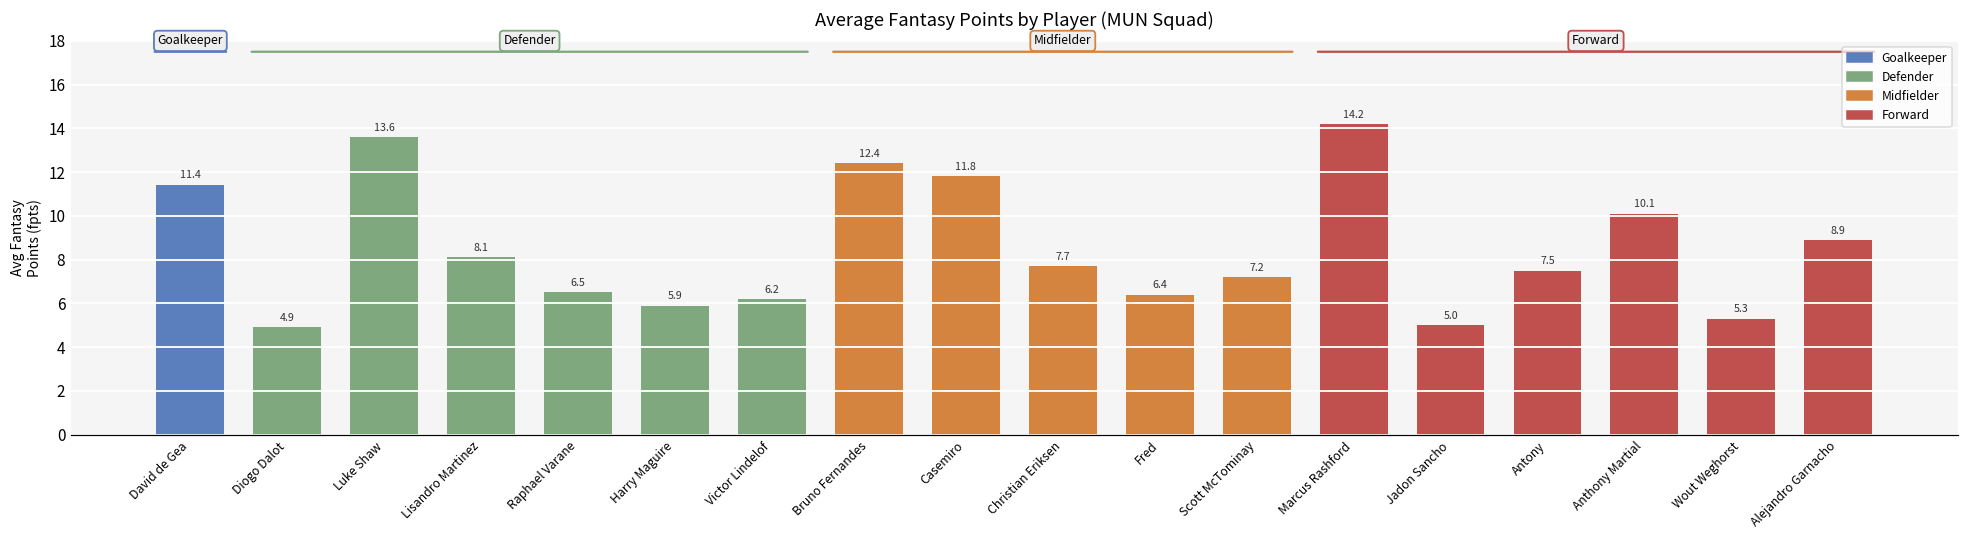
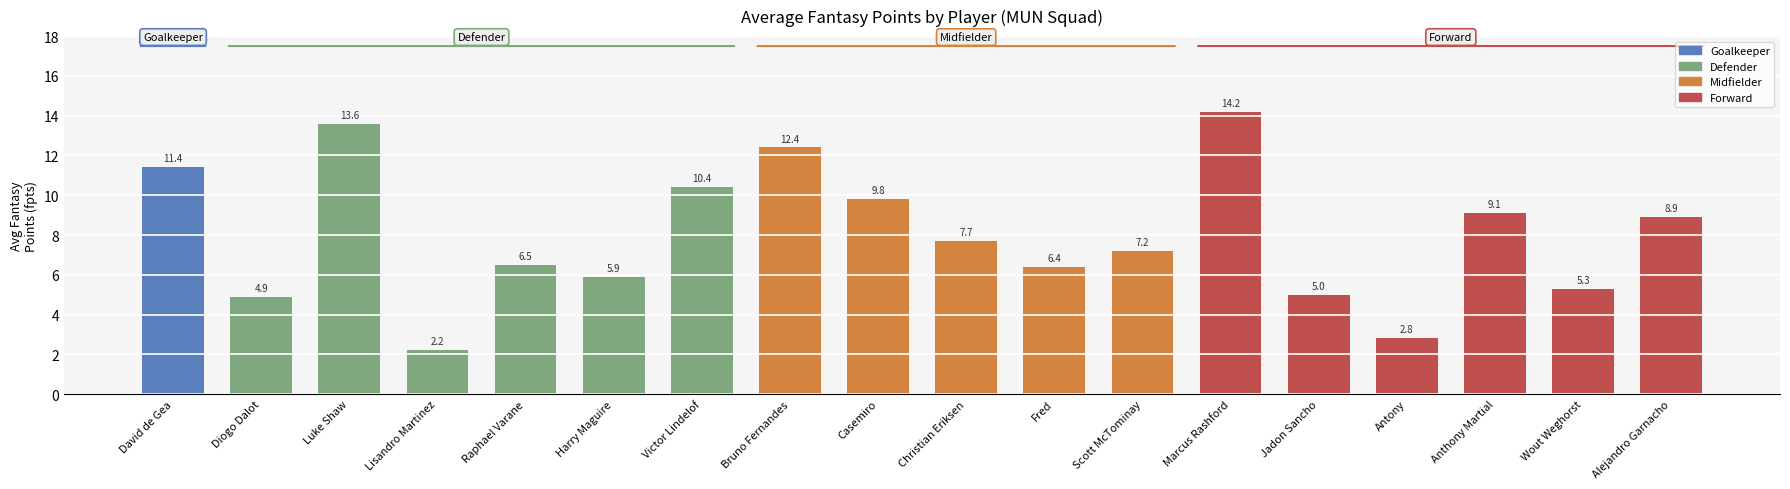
  {
    "David de Gea": 11.4,
    "Diogo Dalot": 4.9,
    "Luke Shaw": 13.6,
-   "Lisandro Martinez": 8.1,
+   "Lisandro Martinez": 2.2,
    "Raphael Varane": 6.5,
    "Harry Maguire": 5.9,
-   "Victor Lindelof": 6.2,
+   "Victor Lindelof": 10.4,
    "Bruno Fernandes": 12.4,
-   "Casemiro": 11.8,
+   "Casemiro": 9.8,
    "Christian Eriksen": 7.7,
    "Fred": 6.4,
    "Scott McTominay": 7.2,
    "Marcus Rashford": 14.2,
    "Jadon Sancho": 5.0,
-   "Antony": 7.5,
-   "Anthony Martial": 10.1,
+   "Antony": 2.8,
+   "Anthony Martial": 9.1,
    "Wout Weghorst": 5.3,
    "Alejandro Garnacho": 8.9
  }
